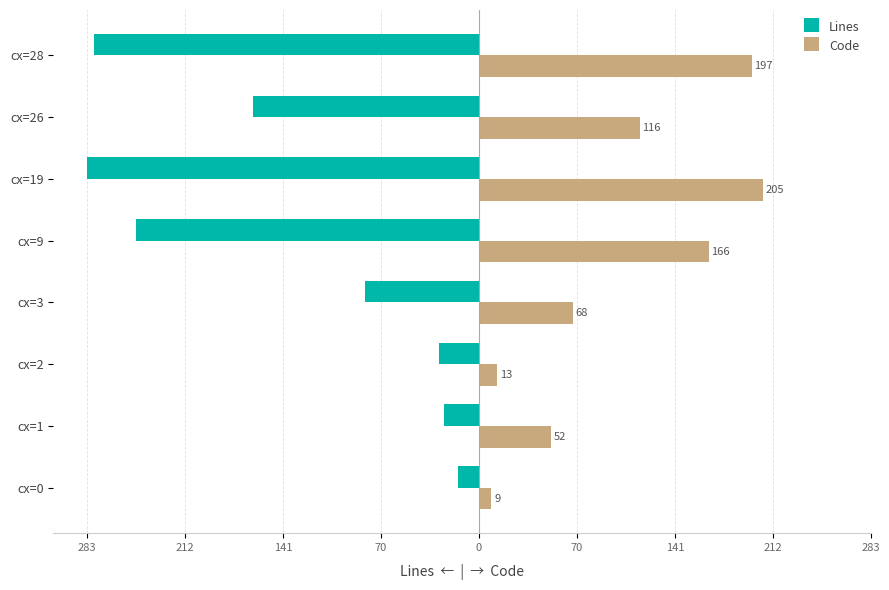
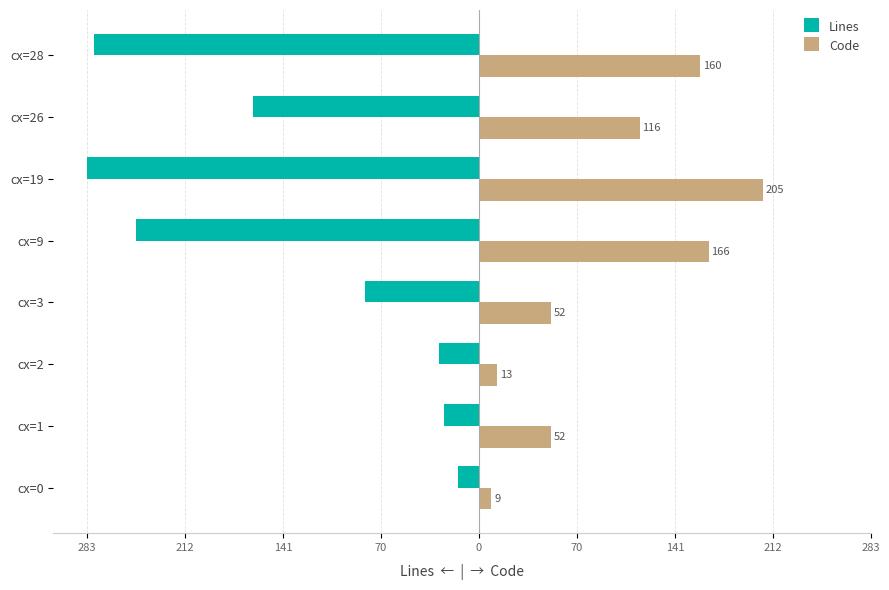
  {
    "Code": {
-     "cx=28": 197,
+     "cx=28": 160,
      "cx=26": 116,
      "cx=19": 205,
      "cx=9": 166,
-     "cx=3": 68,
+     "cx=3": 52,
      "cx=2": 13,
      "cx=1": 52,
      "cx=0": 9
    }
  }
